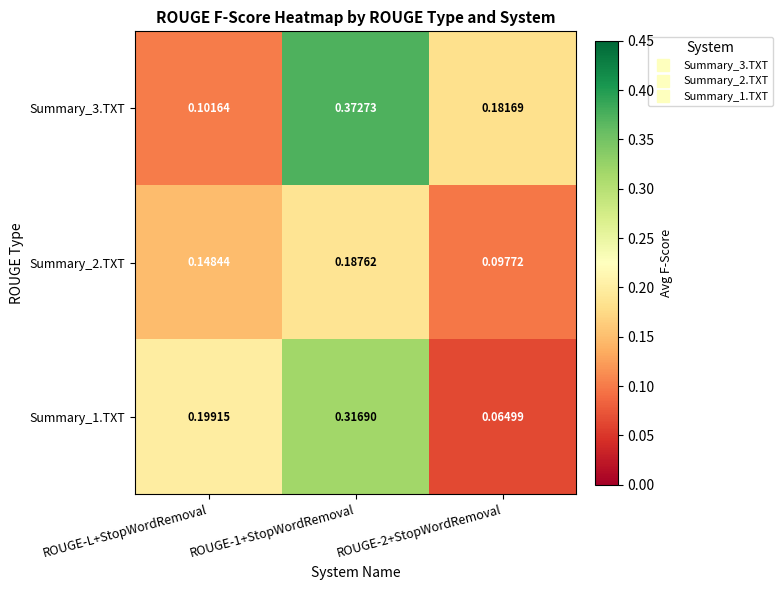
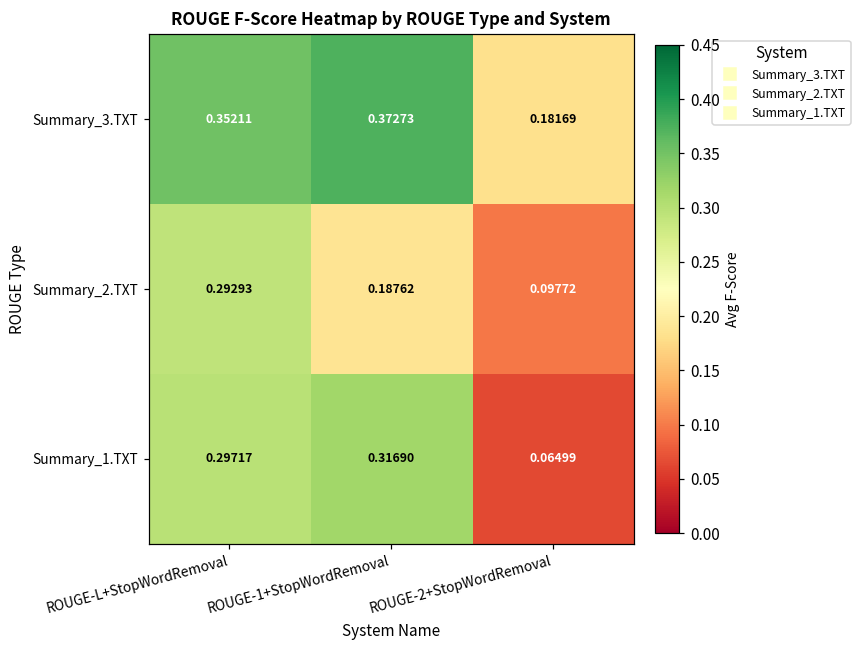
  {
    "Summary_3.TXT": {
-     "ROUGE-L+StopWordRemoval": 0.10164,
+     "ROUGE-L+StopWordRemoval": 0.35211,
      "ROUGE-1+StopWordRemoval": 0.37273,
      "ROUGE-2+StopWordRemoval": 0.18169
    },
    "Summary_2.TXT": {
-     "ROUGE-L+StopWordRemoval": 0.14844,
+     "ROUGE-L+StopWordRemoval": 0.29293,
      "ROUGE-1+StopWordRemoval": 0.18762,
      "ROUGE-2+StopWordRemoval": 0.09772
    },
    "Summary_1.TXT": {
-     "ROUGE-L+StopWordRemoval": 0.19915,
+     "ROUGE-L+StopWordRemoval": 0.29717,
      "ROUGE-1+StopWordRemoval": 0.31690,
      "ROUGE-2+StopWordRemoval": 0.06499
    }
  }
